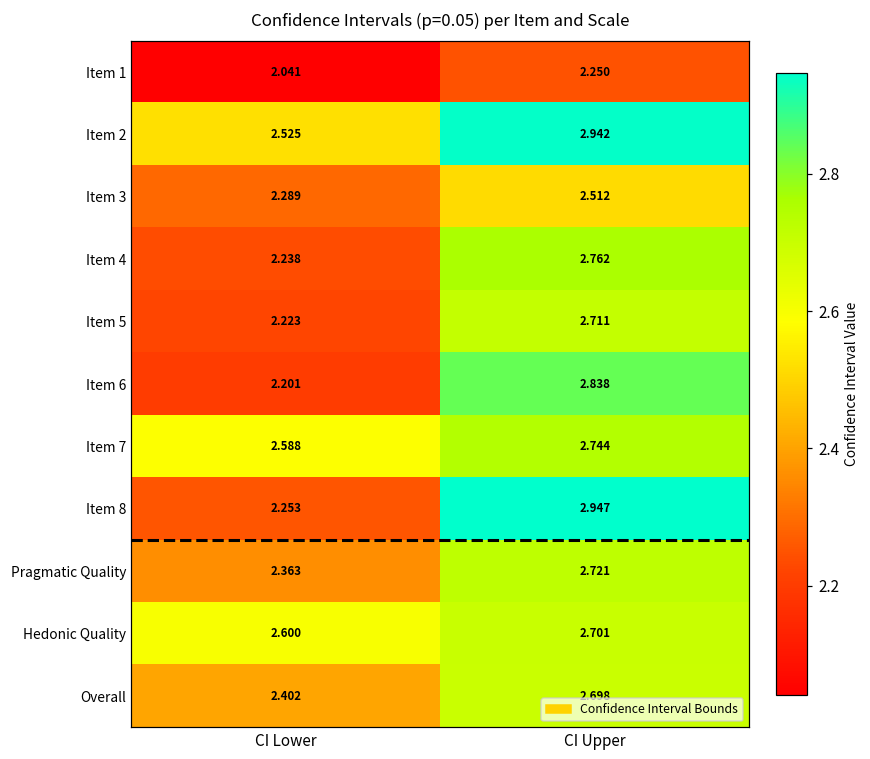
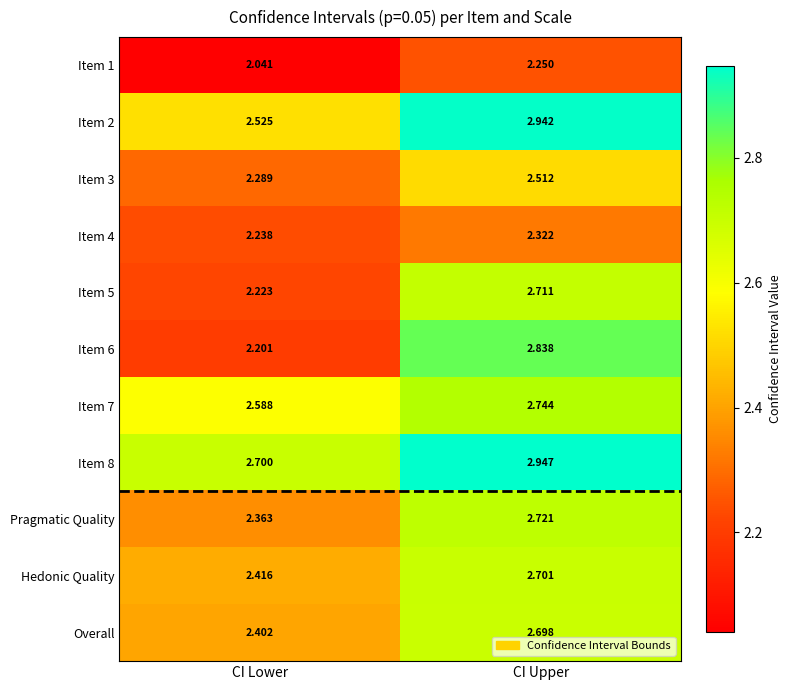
  {
    "Item 1": {
      "CI Lower": 2.041,
      "CI Upper": 2.250
    },
    "Item 2": {
      "CI Lower": 2.525,
      "CI Upper": 2.942
    },
    "Item 3": {
      "CI Lower": 2.289,
      "CI Upper": 2.512
    },
    "Item 4": {
      "CI Lower": 2.238,
-     "CI Upper": 2.762
+     "CI Upper": 2.322
    },
    "Item 5": {
      "CI Lower": 2.223,
      "CI Upper": 2.711
    },
    "Item 6": {
      "CI Lower": 2.201,
      "CI Upper": 2.838
    },
    "Item 7": {
      "CI Lower": 2.588,
      "CI Upper": 2.744
    },
    "Item 8": {
-     "CI Lower": 2.253,
+     "CI Lower": 2.700,
      "CI Upper": 2.947
    },
    "Pragmatic Quality": {
      "CI Lower": 2.363,
      "CI Upper": 2.721
    },
    "Hedonic Quality": {
-     "CI Lower": 2.600,
+     "CI Lower": 2.416,
      "CI Upper": 2.701
    },
    "Overall": {
      "CI Lower": 2.402
    }
  }
